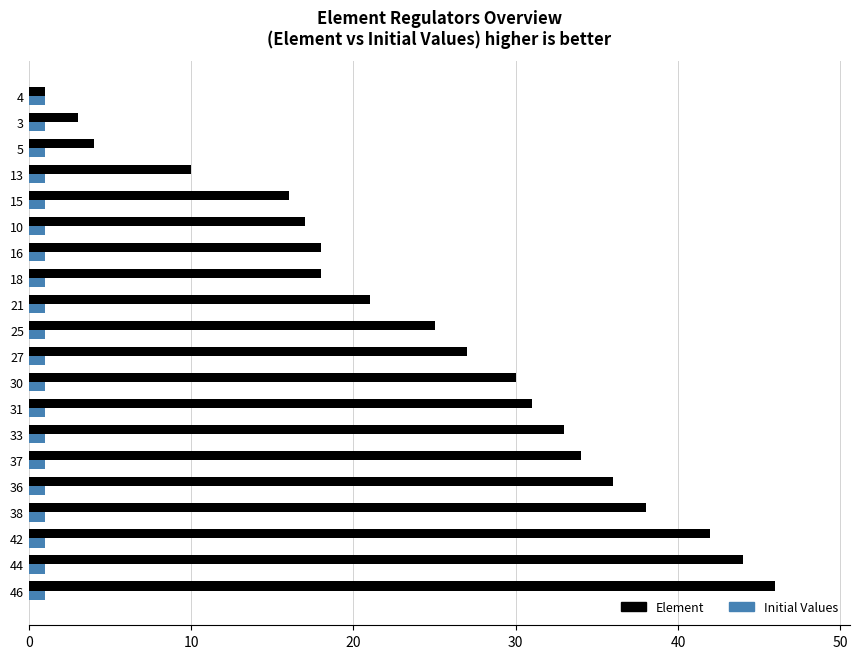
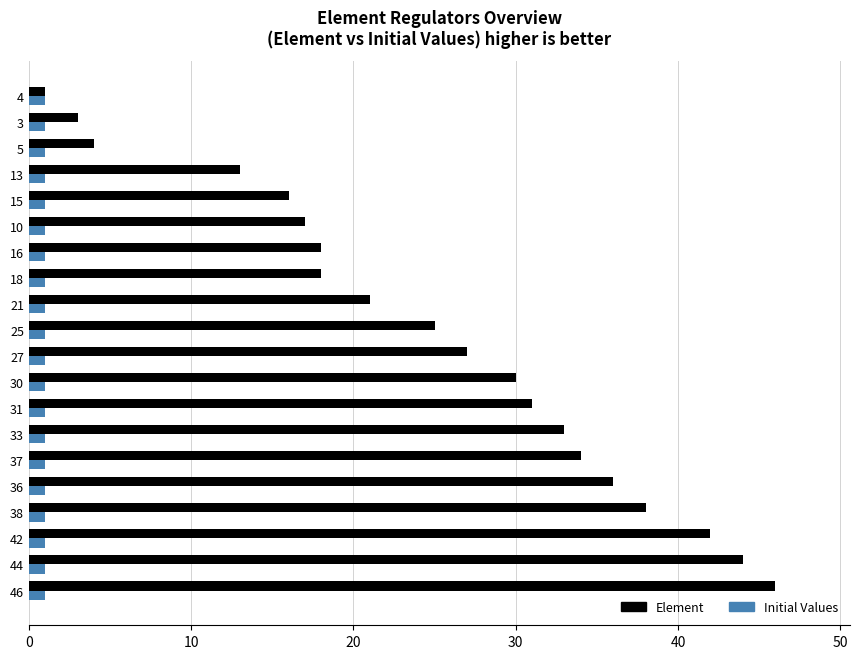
  {
    "Element": {
      "4": 1,
      "3": 3,
      "5": 4,
-     "13": 10,
+     "13": 13,
      "15": 16,
      "10": 17,
      "16": 18,
      "18": 18,
      "21": 21,
      "25": 25,
      "27": 27,
      "30": 30,
      "31": 31,
      "33": 33,
      "37": 34,
      "36": 36,
      "38": 38,
      "42": 42,
      "44": 44,
      "46": 46
    },
    "Initial Values": {
      "4": 1,
      "3": 1,
      "5": 1,
      "13": 1,
      "15": 1,
      "10": 1,
      "16": 1,
      "18": 1,
      "21": 1,
      "25": 1,
      "27": 1,
      "30": 1,
      "31": 1,
      "33": 1,
      "37": 1,
      "36": 1,
      "38": 1,
      "42": 1,
      "44": 1,
      "46": 1
    }
  }
